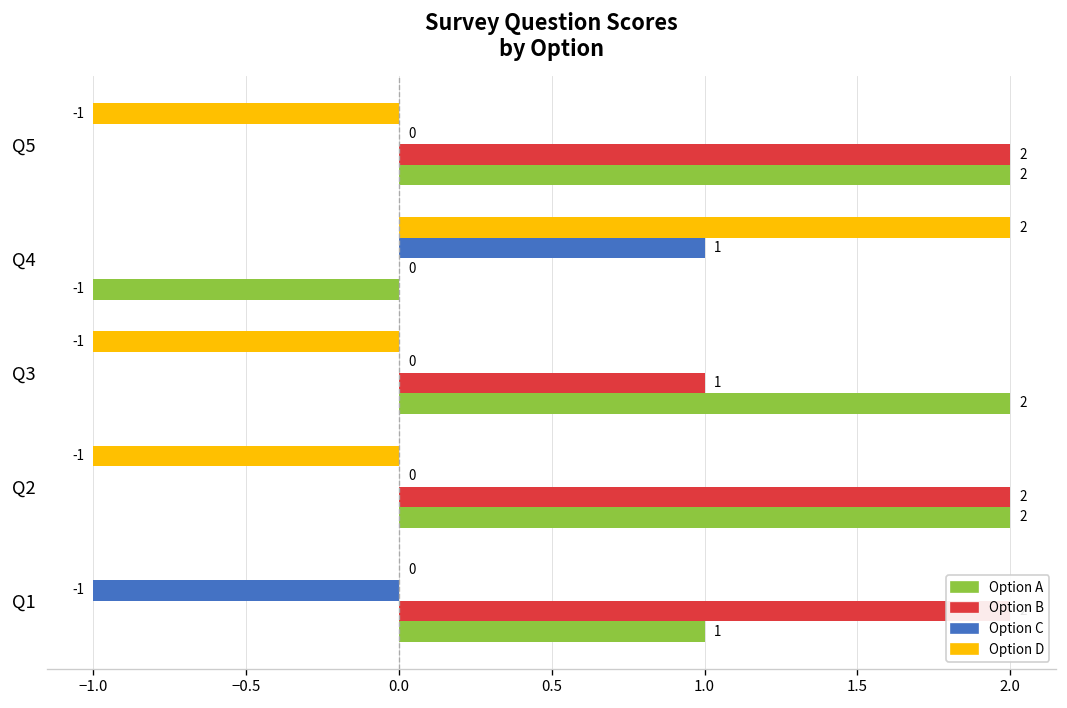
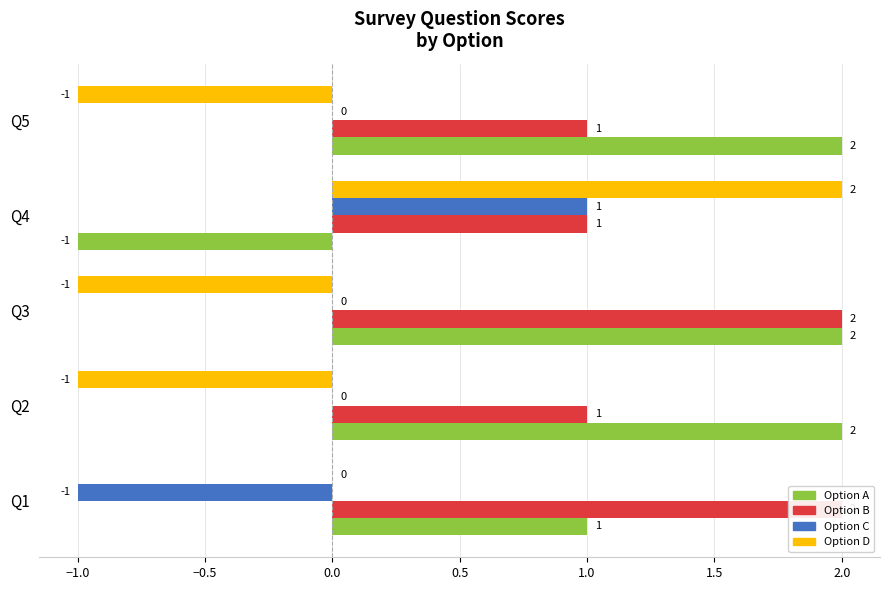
  {
    "Option A": {
      "Q5": 2,
      "Q4": -1,
      "Q3": 2,
      "Q2": 2,
      "Q1": 1
    },
    "Option B": {
-     "Q5": 2,
-     "Q4": 0,
-     "Q3": 1,
-     "Q2": 2
+     "Q5": 1,
+     "Q4": 1,
+     "Q3": 2,
+     "Q2": 1
    },
    "Option C": {
      "Q5": 0,
      "Q4": 1,
      "Q3": 0,
      "Q2": 0,
      "Q1": -1
    },
    "Option D": {
      "Q5": -1,
      "Q4": 2,
      "Q3": -1,
      "Q2": -1,
      "Q1": 0
    }
  }
